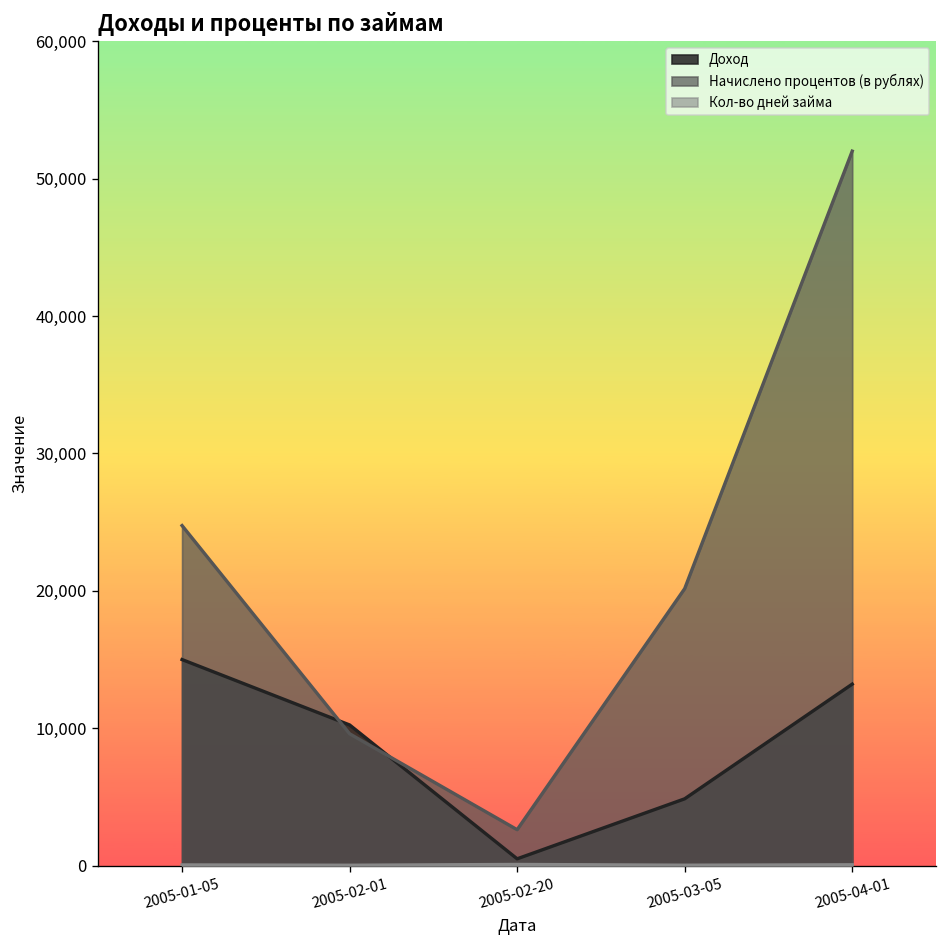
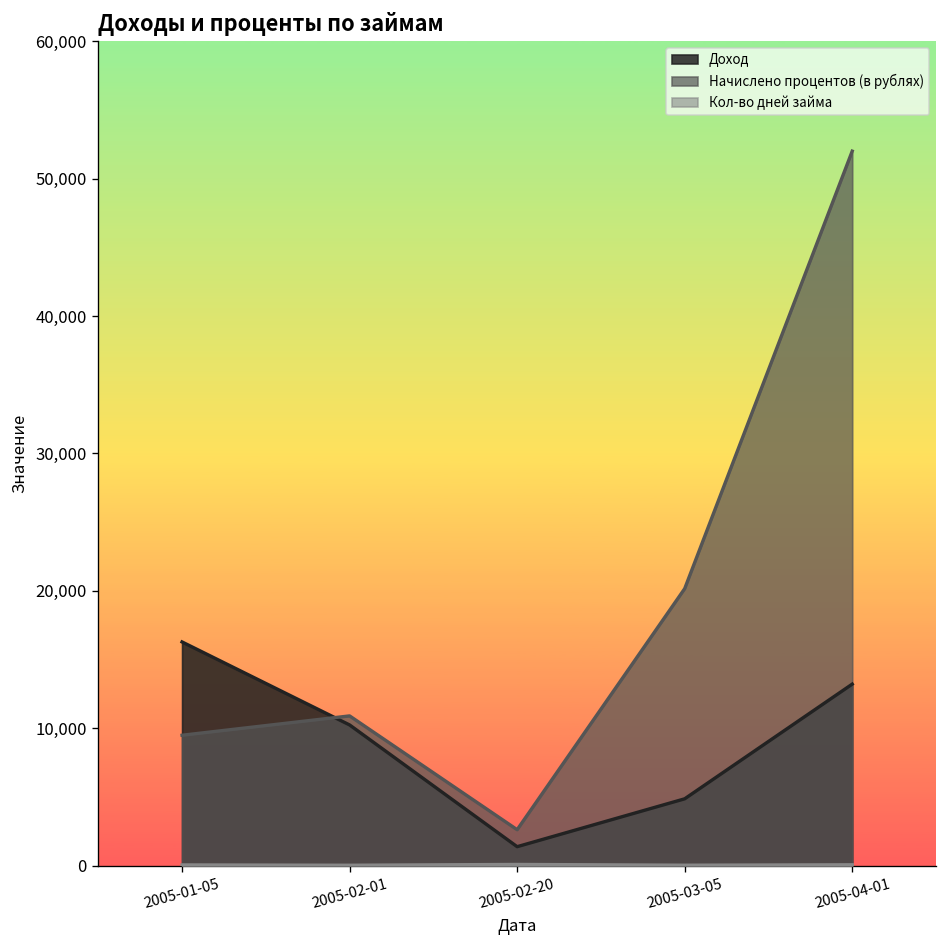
  {
    "Доход": {
-     "2005-01-05": "15,000",
+     "2005-01-05": "16,300",
      "2005-02-01": "10,200",
-     "2005-02-20": "500",
+     "2005-02-20": "1,400",
      "2005-03-05": "4,900",
      "2005-04-01": "13,200"
    },
    "Начислено процентов (в рублях)": {
-     "2005-01-05": "24,800",
-     "2005-02-01": "9,600",
+     "2005-01-05": "9,500",
+     "2005-02-01": "10,900",
      "2005-02-20": "2,600",
      "2005-03-05": "20,200",
      "2005-04-01": "52,000"
    },
    "Кол-во дней займа": {
      "2005-01-05": "100",
      "2005-02-01": "0",
      "2005-02-20": "100",
      "2005-03-05": "0",
      "2005-04-01": "100"
    }
  }
